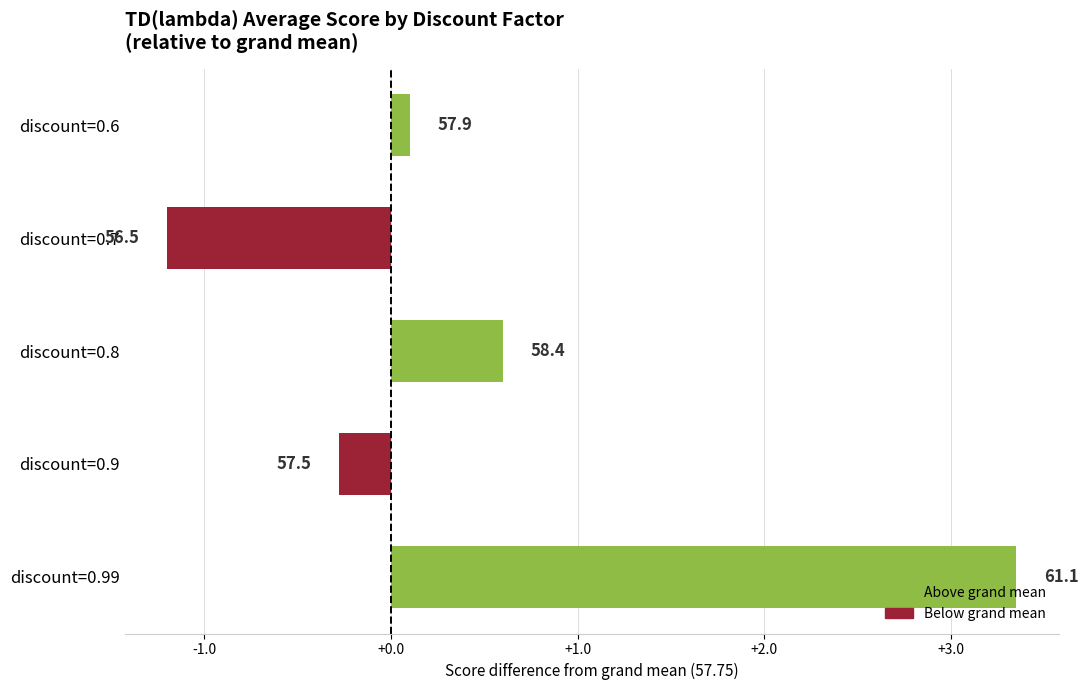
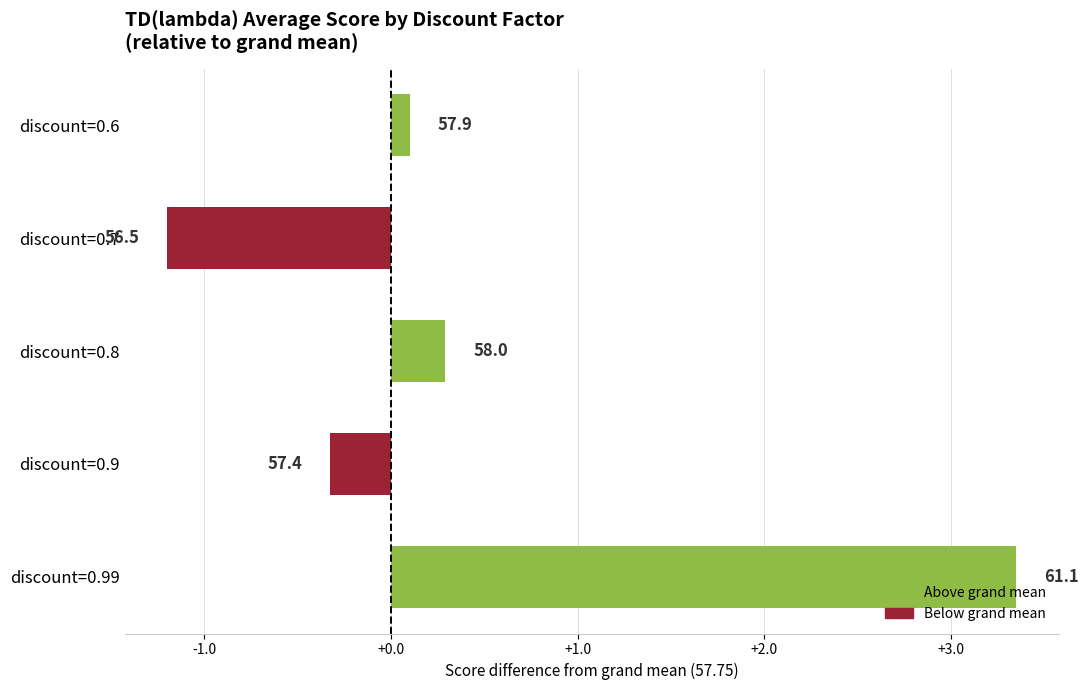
  {
-   "discount=0.8": 58.4,
-   "discount=0.9": 57.5
+   "discount=0.8": 58.0,
+   "discount=0.9": 57.4
  }
